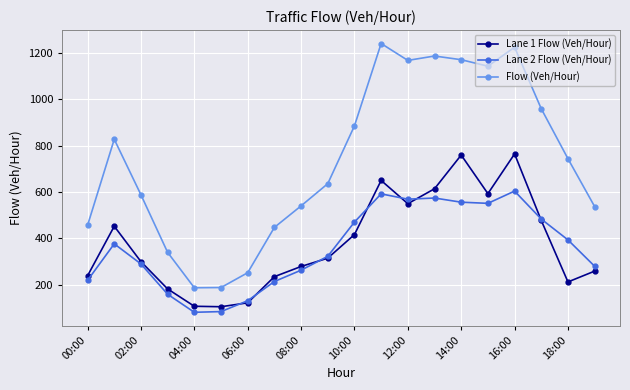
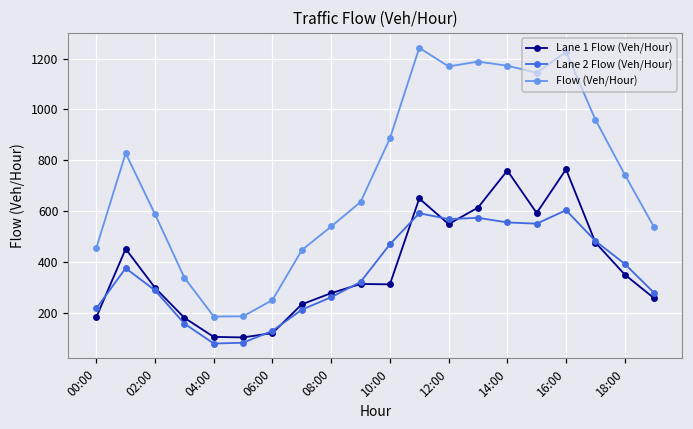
  {
    "Lane 1 Flow (Veh/Hour)": {
-     "00:00": 240,
+     "00:00": 180,
      "04:00": 110,
      "08:00": 280,
-     "10:00": 420,
+     "10:00": 310,
      "12:00": 550,
      "14:00": 760,
      "16:00": 760,
-     "18:00": 210
+     "18:00": 350
    }
  }
